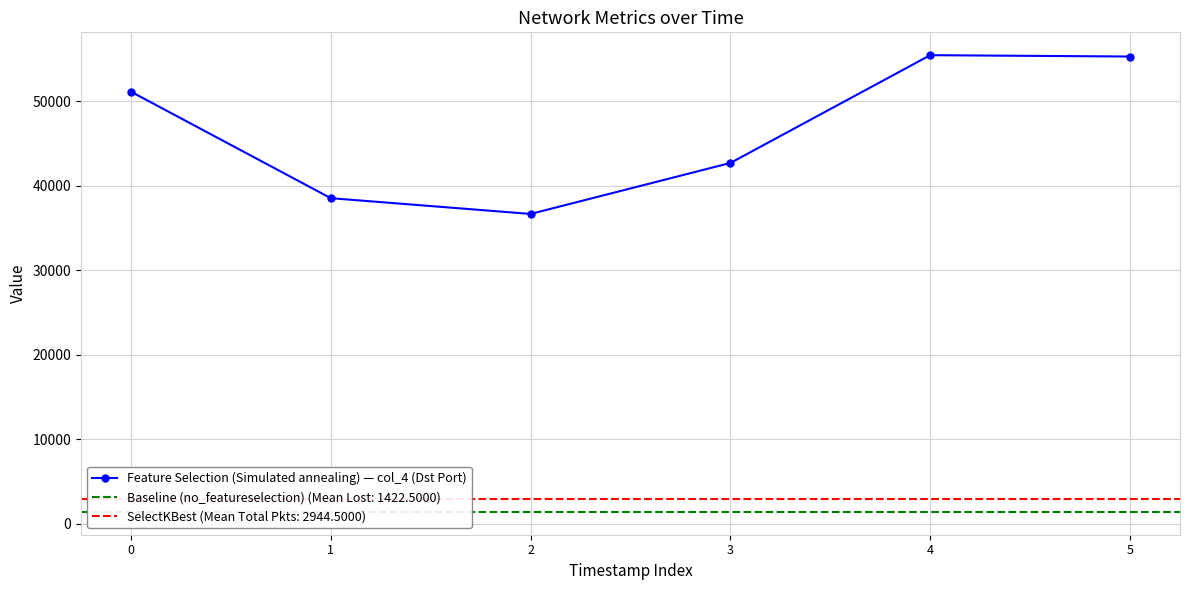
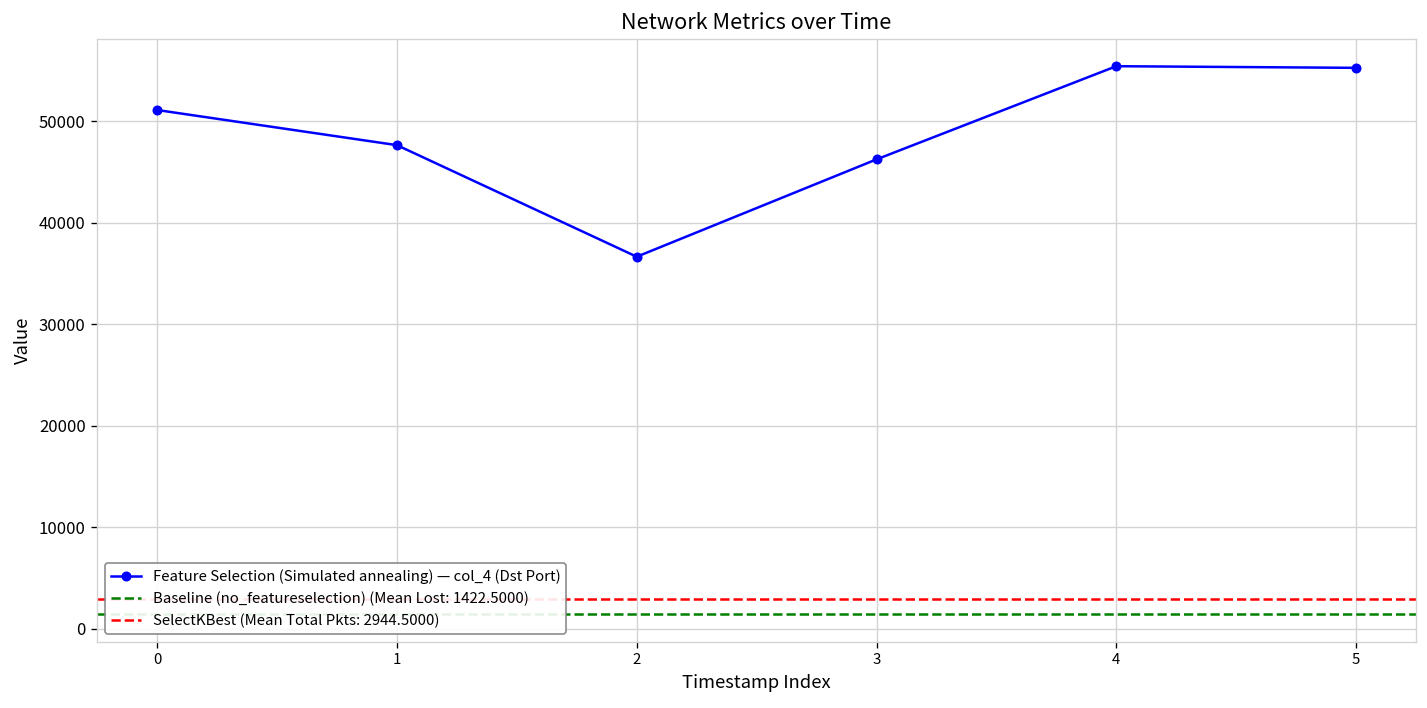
  {
    "0": 51000,
-   "1": 39000,
+   "1": 48000,
    "2": 37000,
-   "3": 43000,
+   "3": 46000,
    "4": 55000,
    "5": 55000
  }
